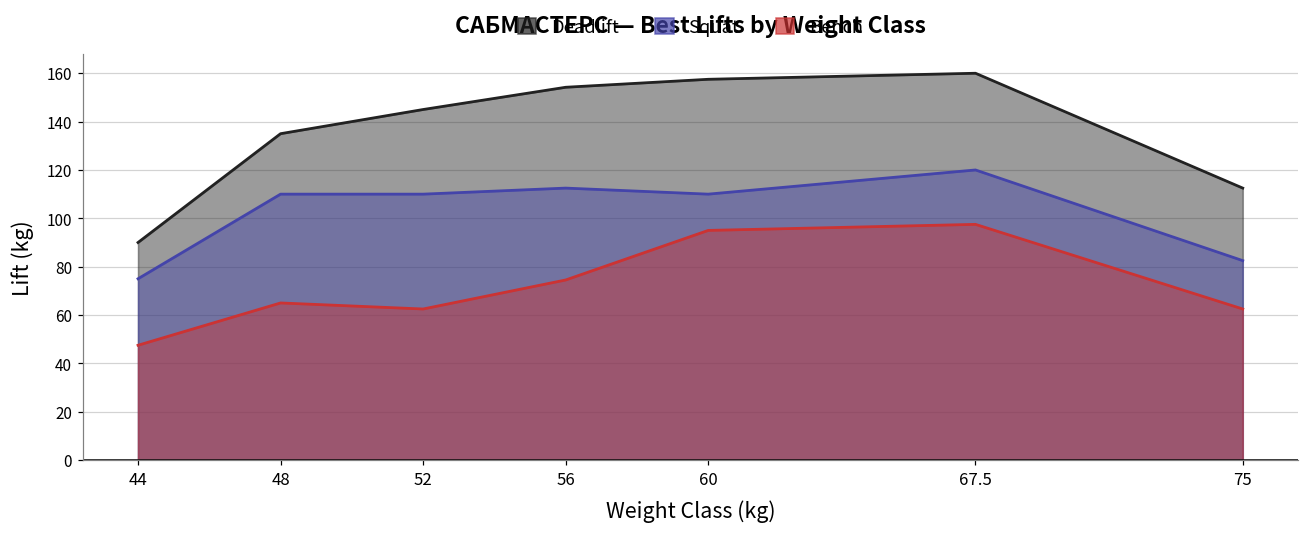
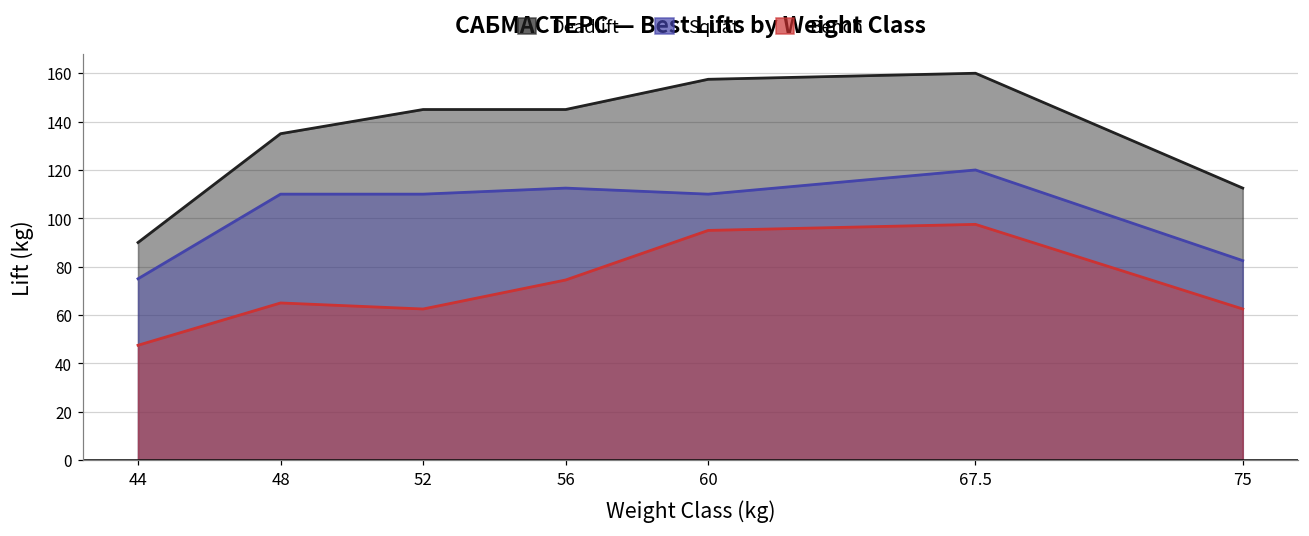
  {
    "Deadlift": {
      "44": 90,
      "48": 135,
      "52": 145,
-     "56": 154,
+     "56": 145,
      "60": 158,
      "67.5": 160,
      "75": 113
    },
    "Squat": {
      "44": 75,
      "48": 110,
      "52": 110,
      "56": 113,
      "60": 110,
      "67.5": 120,
      "75": 83
    },
    "Bench": {
      "44": 48,
      "48": 65,
      "52": 63,
      "56": 75,
      "60": 95,
      "67.5": 98,
      "75": 63
    }
  }
